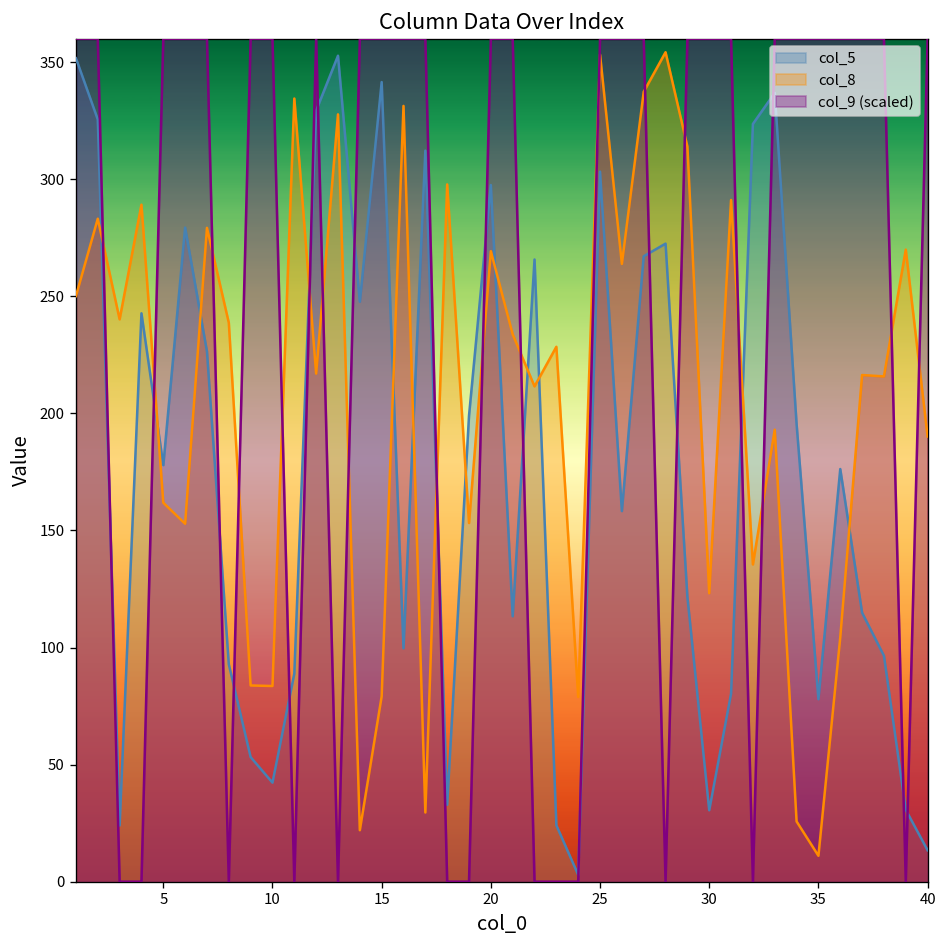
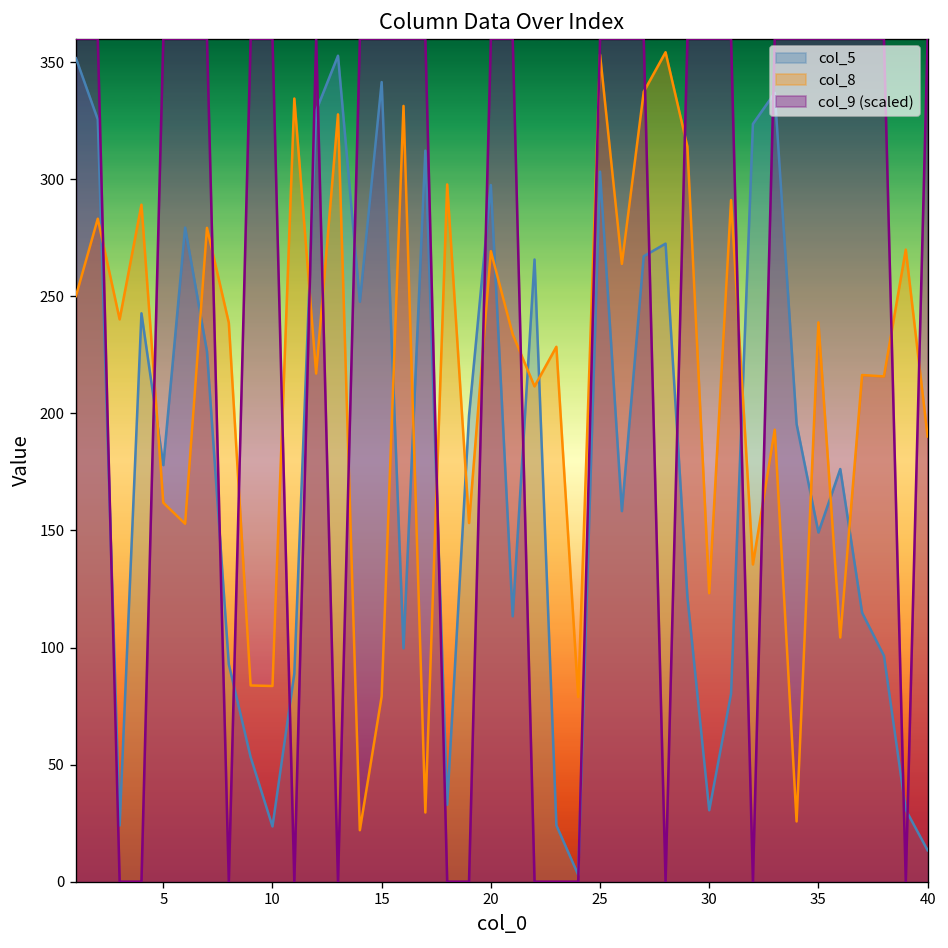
  {
    "col_5": {
      "5": 178,
-     "10": 42,
+     "10": 24,
      "15": 342,
      "20": 298,
      "25": 303,
      "30": 31,
-     "35": 78,
+     "35": 149,
      "40": 13
    },
    "col_8": {
      "5": 162,
      "10": 84,
      "15": 79,
      "20": 269,
      "25": 353,
      "30": 123,
-     "35": 11,
+     "35": 239,
      "40": 190
    },
    "col_9 (scaled)": {
      "5": 360,
      "10": 360,
      "15": 360,
      "20": 360,
      "25": 360,
      "30": 360,
      "35": 360,
      "40": 360
    }
  }
